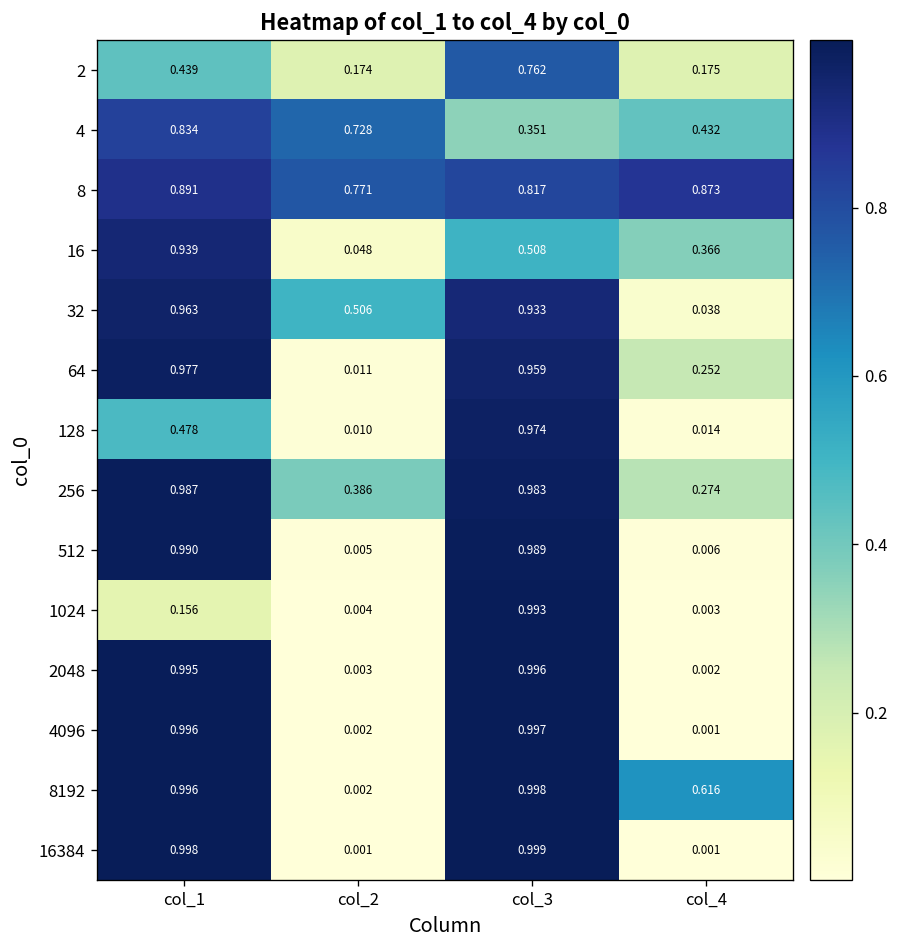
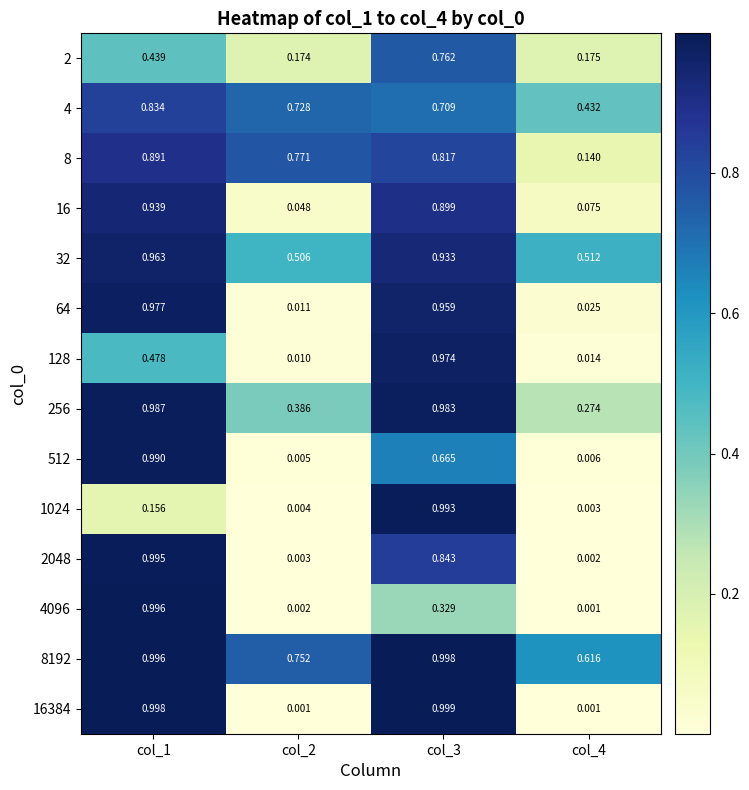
  {
    "2": {
      "col_1": 0.439,
      "col_2": 0.174,
      "col_3": 0.762,
      "col_4": 0.175
    },
    "4": {
      "col_1": 0.834,
      "col_2": 0.728,
-     "col_3": 0.351,
+     "col_3": 0.709,
      "col_4": 0.432
    },
    "8": {
      "col_1": 0.891,
      "col_2": 0.771,
      "col_3": 0.817,
-     "col_4": 0.873
+     "col_4": 0.140
    },
    "16": {
      "col_1": 0.939,
      "col_2": 0.048,
-     "col_3": 0.508,
-     "col_4": 0.366
+     "col_3": 0.899,
+     "col_4": 0.075
    },
    "32": {
      "col_1": 0.963,
      "col_2": 0.506,
      "col_3": 0.933,
-     "col_4": 0.038
+     "col_4": 0.512
    },
    "64": {
      "col_1": 0.977,
      "col_2": 0.011,
      "col_3": 0.959,
-     "col_4": 0.252
+     "col_4": 0.025
    },
    "128": {
      "col_1": 0.478,
      "col_2": 0.010,
      "col_3": 0.974,
      "col_4": 0.014
    },
    "256": {
      "col_1": 0.987,
      "col_2": 0.386,
      "col_3": 0.983,
      "col_4": 0.274
    },
    "512": {
      "col_1": 0.990,
      "col_2": 0.005,
-     "col_3": 0.989,
+     "col_3": 0.665,
      "col_4": 0.006
    },
    "1024": {
      "col_1": 0.156,
      "col_2": 0.004,
      "col_3": 0.993,
      "col_4": 0.003
    },
    "2048": {
      "col_1": 0.995,
      "col_2": 0.003,
-     "col_3": 0.996,
+     "col_3": 0.843,
      "col_4": 0.002
    },
    "4096": {
      "col_1": 0.996,
      "col_2": 0.002,
-     "col_3": 0.997,
+     "col_3": 0.329,
      "col_4": 0.001
    },
    "8192": {
      "col_1": 0.996,
-     "col_2": 0.002,
+     "col_2": 0.752,
      "col_3": 0.998,
      "col_4": 0.616
    },
    "16384": {
      "col_1": 0.998,
      "col_2": 0.001,
      "col_3": 0.999,
      "col_4": 0.001
    }
  }
